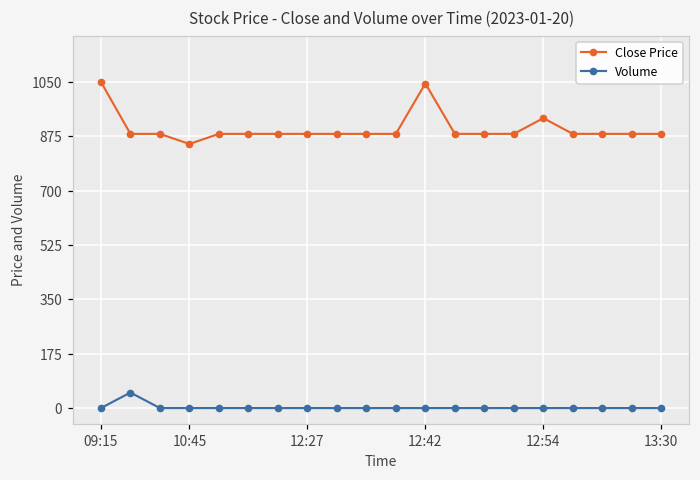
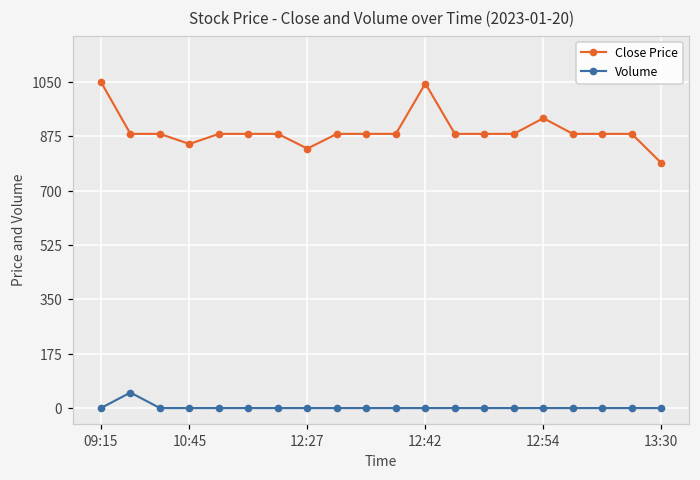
  {
    "Close Price": {
      "09:15": 1050,
      "10:45": 850,
-     "12:27": 880,
+     "12:27": 840,
      "12:42": 1050,
      "12:54": 930,
-     "13:30": 880
+     "13:30": 790
    },
    "Volume": {
      "09:15": 0,
      "10:45": 0,
      "12:27": 0,
      "12:42": 0,
      "12:54": 0,
      "13:30": 0
    }
  }
